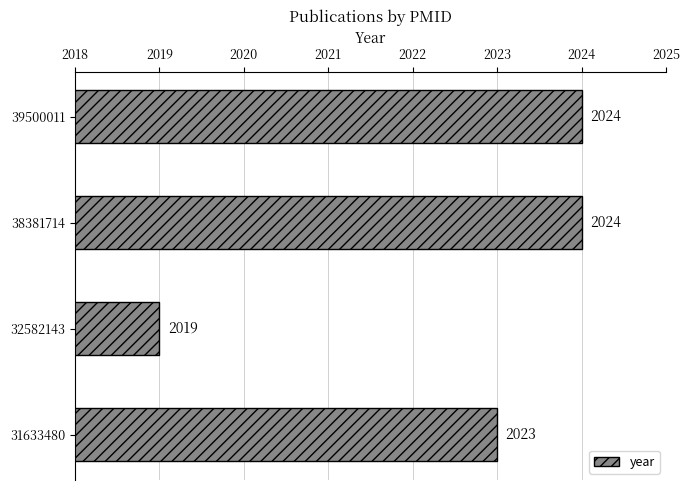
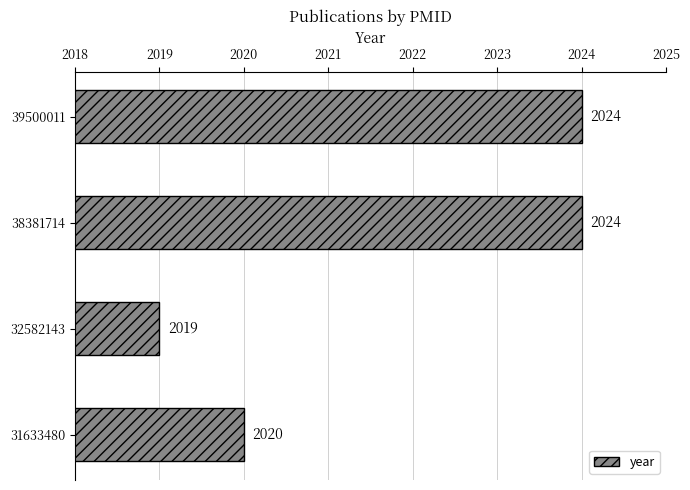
  {
    "39500011": 2024,
    "38381714": 2024,
    "32582143": 2019,
-   "31633480": 2023
+   "31633480": 2020
  }
